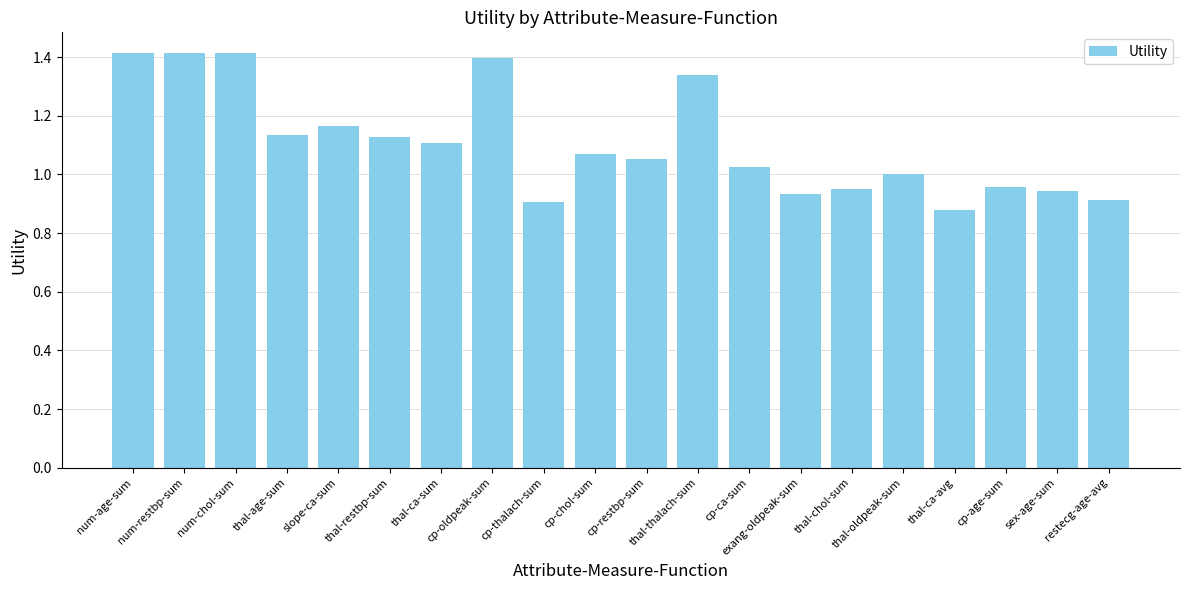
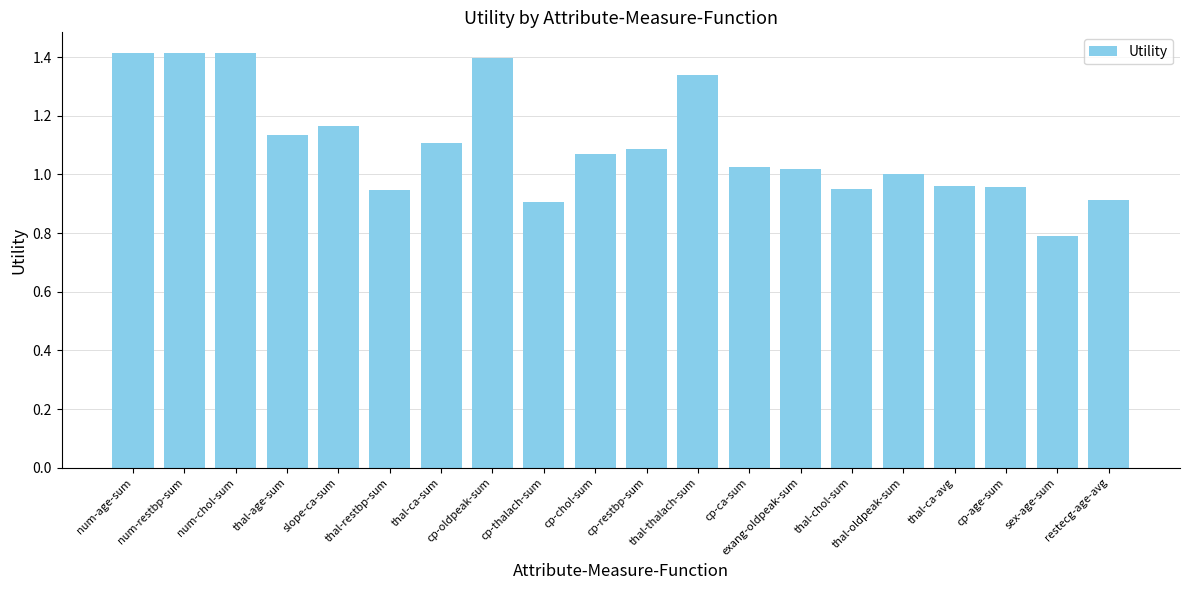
  {
    "num-age-sum": 1.41,
    "num-restbp-sum": 1.41,
    "num-chol-sum": 1.41,
    "thal-age-sum": 1.14,
    "slope-ca-sum": 1.17,
-   "thal-restbp-sum": 1.13,
+   "thal-restbp-sum": 0.95,
    "thal-ca-sum": 1.11,
    "cp-oldpeak-sum": 1.40,
    "cp-thalach-sum": 0.90,
    "cp-chol-sum": 1.07,
-   "cp-restbp-sum": 1.05,
+   "cp-restbp-sum": 1.09,
    "thal-thalach-sum": 1.34,
    "cp-ca-sum": 1.02,
-   "exang-oldpeak-sum": 0.93,
+   "exang-oldpeak-sum": 1.02,
    "thal-chol-sum": 0.95,
    "thal-oldpeak-sum": 1.00,
-   "thal-ca-avg": 0.88,
+   "thal-ca-avg": 0.96,
    "cp-age-sum": 0.96,
-   "sex-age-sum": 0.94,
+   "sex-age-sum": 0.79,
    "restecg-age-avg": 0.91
  }
